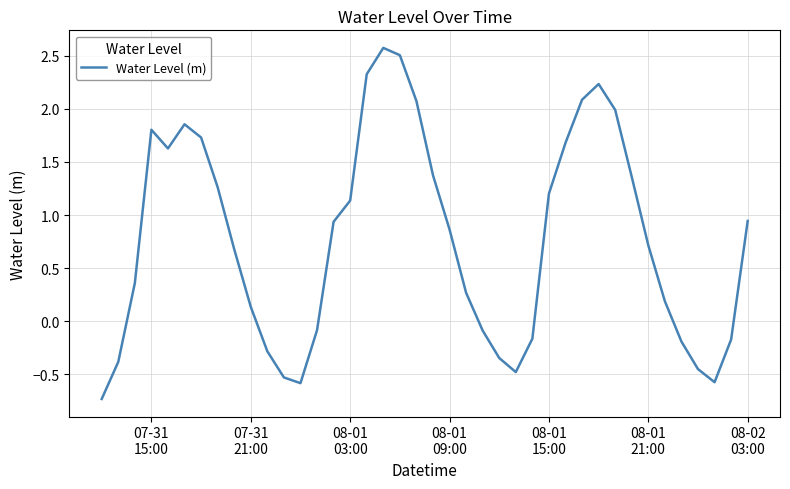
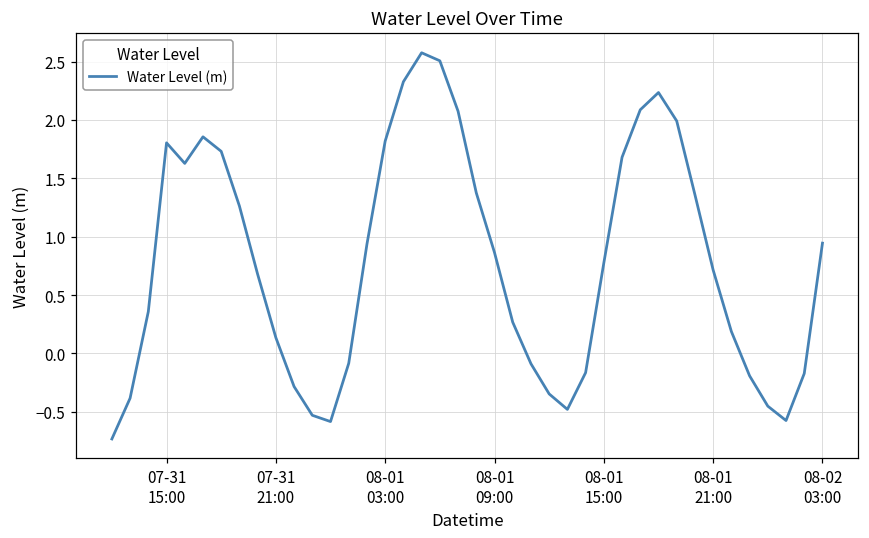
  {
    "07-31 15:00": 1.80,
    "07-31 21:00": 0.14,
-   "08-01 03:00": 1.14,
+   "08-01 03:00": 1.82,
    "08-01 09:00": 0.86,
-   "08-01 15:00": 1.20,
+   "08-01 15:00": 0.77,
    "08-01 21:00": 0.71,
    "08-02 03:00": 0.94
  }
